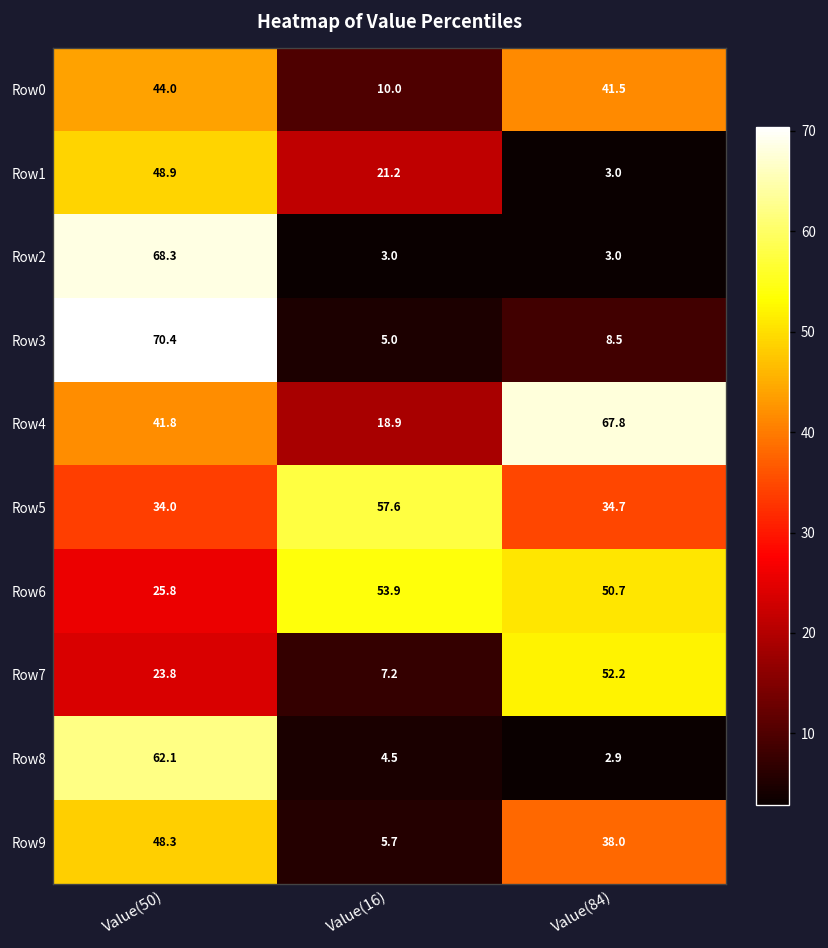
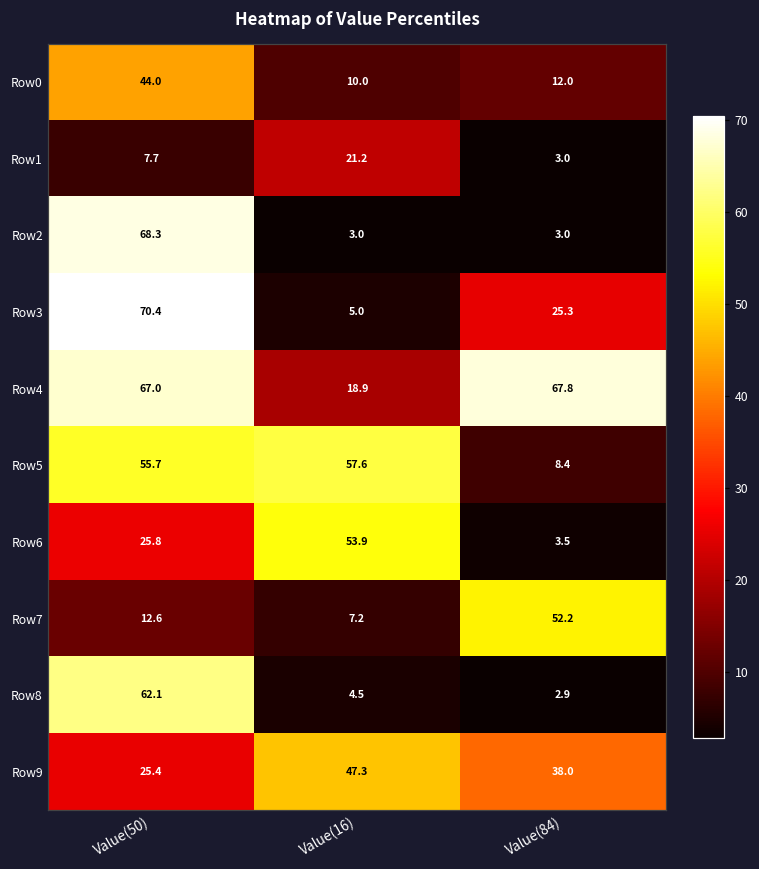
  {
    "Row0": {
      "Value(50)": 44.0,
      "Value(16)": 10.0,
-     "Value(84)": 41.5
+     "Value(84)": 12.0
    },
    "Row1": {
-     "Value(50)": 48.9,
+     "Value(50)": 7.7,
      "Value(16)": 21.2,
      "Value(84)": 3.0
    },
    "Row2": {
      "Value(50)": 68.3,
      "Value(16)": 3.0,
      "Value(84)": 3.0
    },
    "Row3": {
      "Value(50)": 70.4,
      "Value(16)": 5.0,
-     "Value(84)": 8.5
+     "Value(84)": 25.3
    },
    "Row4": {
-     "Value(50)": 41.8,
+     "Value(50)": 67.0,
      "Value(16)": 18.9,
      "Value(84)": 67.8
    },
    "Row5": {
-     "Value(50)": 34.0,
+     "Value(50)": 55.7,
      "Value(16)": 57.6,
-     "Value(84)": 34.7
+     "Value(84)": 8.4
    },
    "Row6": {
      "Value(50)": 25.8,
      "Value(16)": 53.9,
-     "Value(84)": 50.7
+     "Value(84)": 3.5
    },
    "Row7": {
-     "Value(50)": 23.8,
+     "Value(50)": 12.6,
      "Value(16)": 7.2,
      "Value(84)": 52.2
    },
    "Row8": {
      "Value(50)": 62.1,
      "Value(16)": 4.5,
      "Value(84)": 2.9
    },
    "Row9": {
-     "Value(50)": 48.3,
-     "Value(16)": 5.7,
+     "Value(50)": 25.4,
+     "Value(16)": 47.3,
      "Value(84)": 38.0
    }
  }
